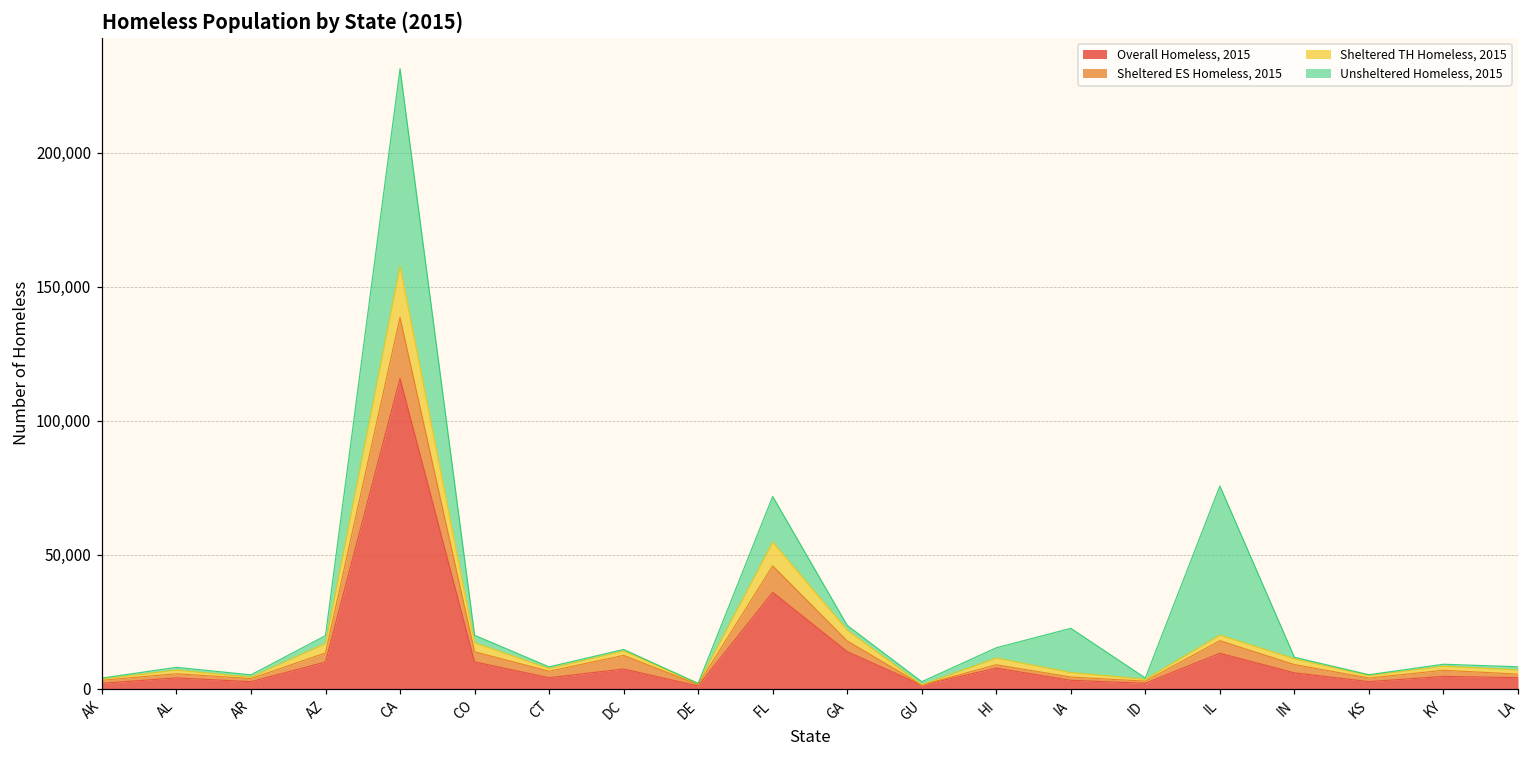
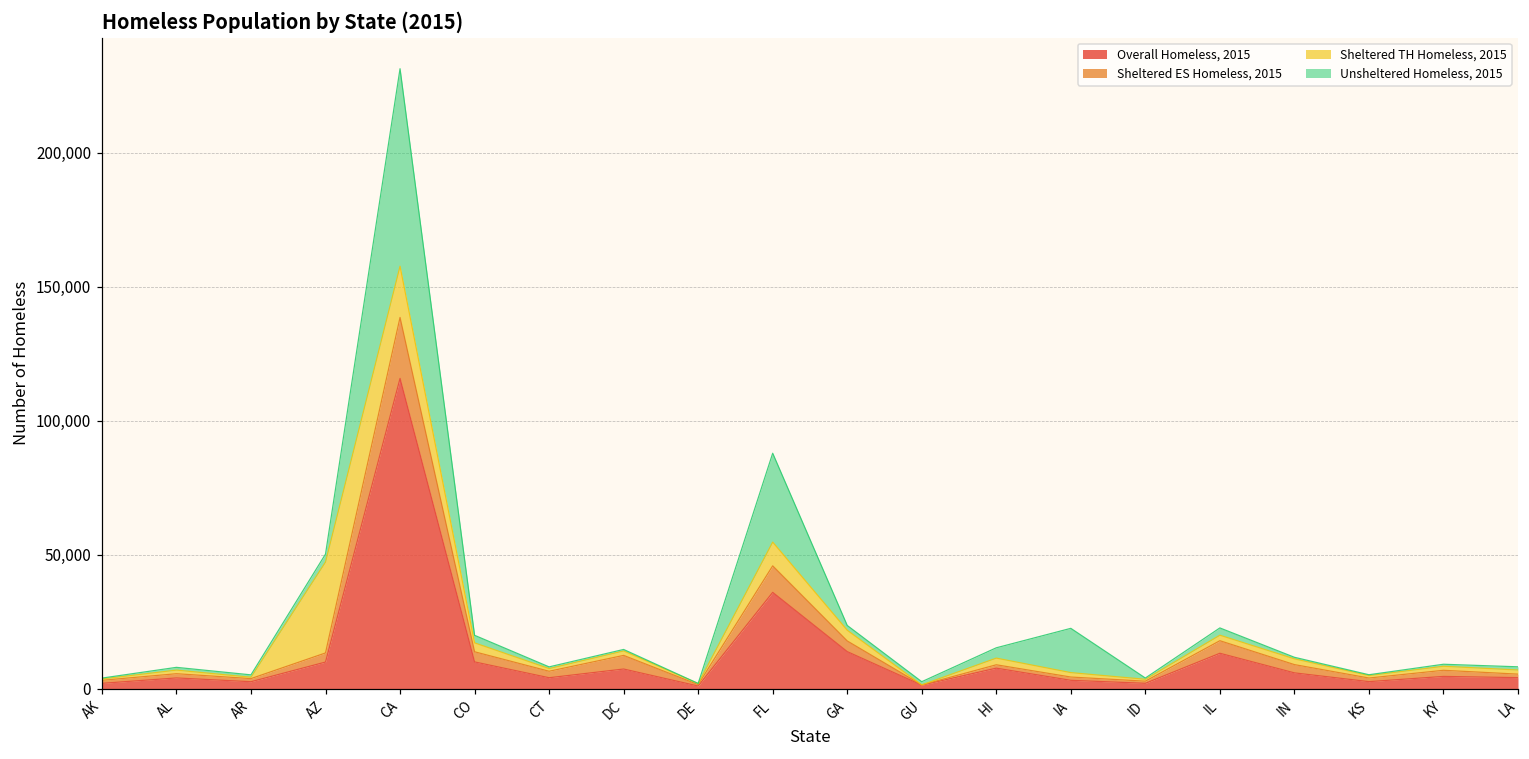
  {
    "Sheltered TH Homeless, 2015": {
-     "AZ": "4,000",
+     "AZ": "34,000",
      "CA": "19,000",
      "CO": "3,000",
      "FL": "9,000",
      "GA": "4,000",
      "HI": "2,000",
      "IA": "2,000",
      "IL": "2,000",
      "LA": "2,000"
    },
    "Unsheltered Homeless, 2015": {
      "AZ": "3,000",
      "CA": "74,000",
      "CO": "3,000",
-     "FL": "17,000",
+     "FL": "33,000",
      "GA": "2,000",
      "GU": "1,000",
      "HI": "4,000",
      "IA": "17,000",
-     "IL": "56,000",
+     "IL": "3,000",
      "LA": "1,000"
    }
  }
